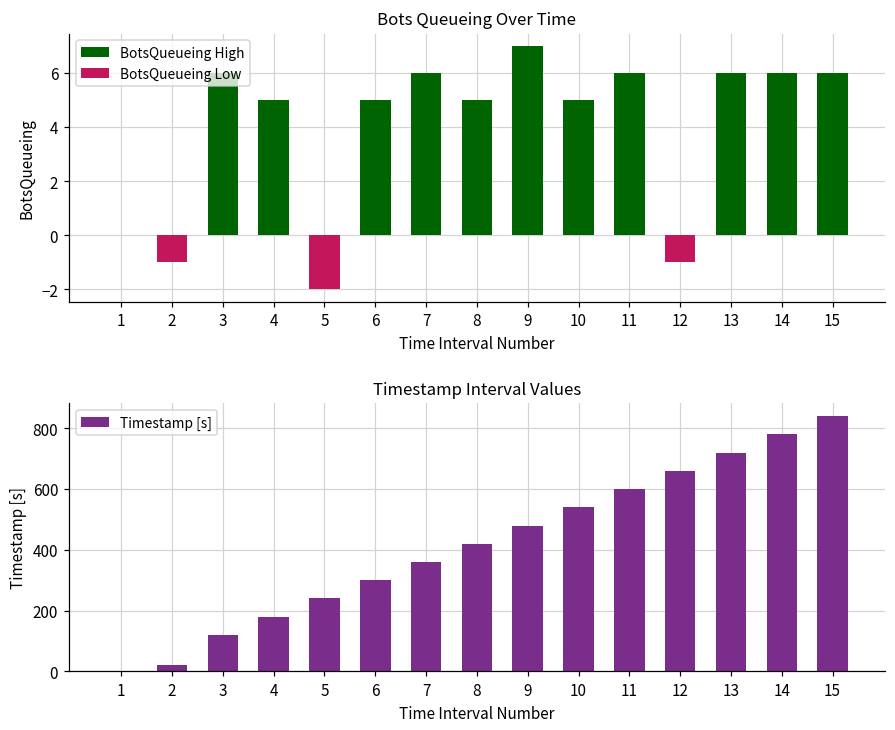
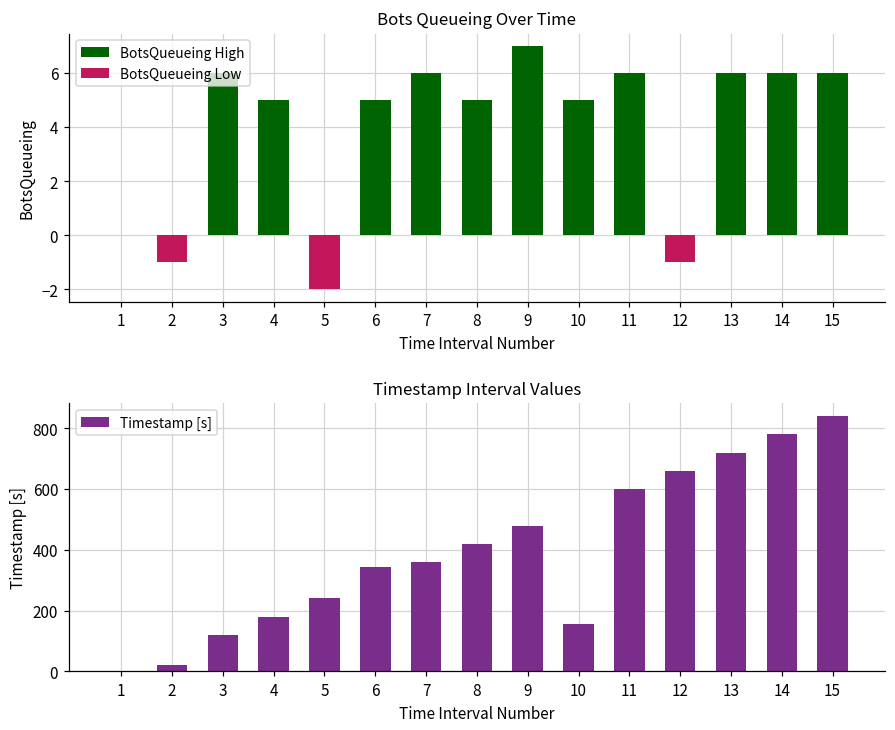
  {
    "Bots Queueing Over Time": {
      "BotsQueueing High": {
        "1": 0.0,
        "2": 0.0,
        "4": 5.0,
        "5": 0.0,
        "6": 5.0,
        "7": 6.0,
        "8": 5.0,
        "9": 7.0,
        "10": 5.0,
        "11": 6.0,
        "12": 0.0,
        "13": 6.0,
        "14": 6.0,
        "15": 6.0
      },
      "BotsQueueing Low": {
        "1": 0.0,
        "2": -1.0,
        "3": 0.0,
        "4": 0.0,
        "5": -2.0,
        "6": 0.0,
        "7": 0.0,
        "8": 0.0,
        "9": 0.0,
        "10": 0.0,
        "11": 0.0,
        "12": -1.0,
        "13": 0.0,
        "14": 0.0,
        "15": 0.0
      }
    },
    "Timestamp Interval Values": {
      "1": 0,
      "2": 20,
      "3": 120,
      "4": 180,
      "5": 240,
-     "6": 300,
+     "6": 340,
      "7": 360,
      "8": 420,
      "9": 480,
-     "10": 540,
+     "10": 150,
      "11": 600,
      "12": 660,
      "13": 720,
      "14": 780,
      "15": 840
    }
  }
